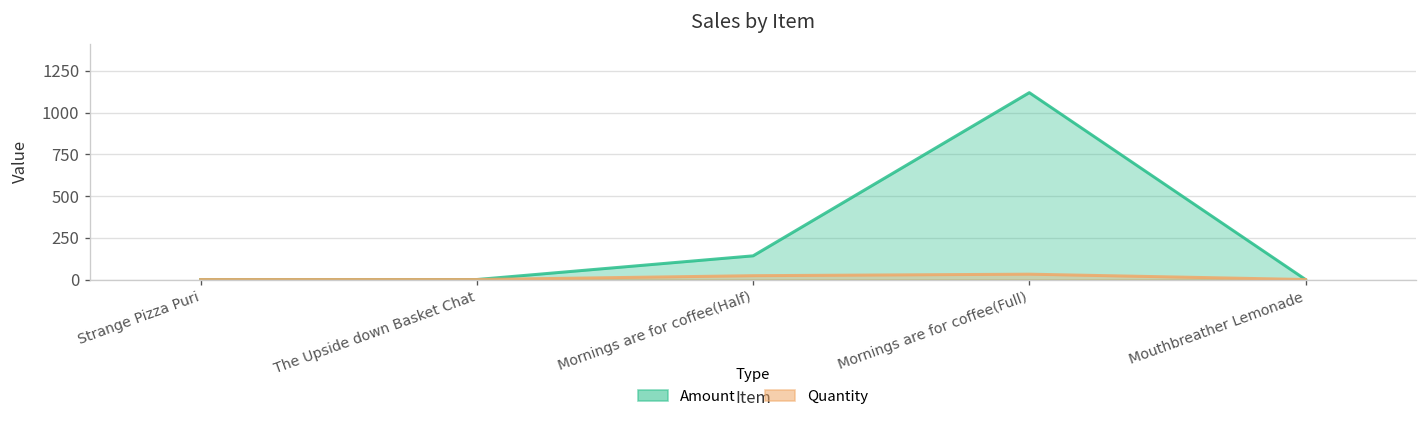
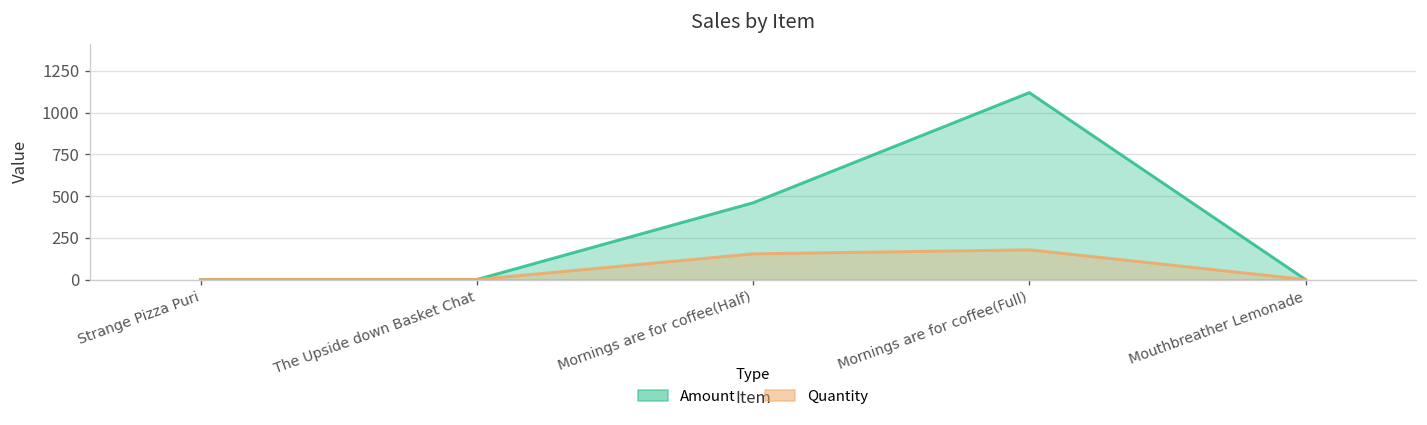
  {
    "Amount": {
-     "Mornings are for coffee(Half)": 140,
+     "Mornings are for coffee(Half)": 460,
      "Mornings are for coffee(Full)": 1120
    },
    "Quantity": {
-     "Mornings are for coffee(Half)": 20,
-     "Mornings are for coffee(Full)": 30
+     "Mornings are for coffee(Half)": 150,
+     "Mornings are for coffee(Full)": 180
    }
  }
